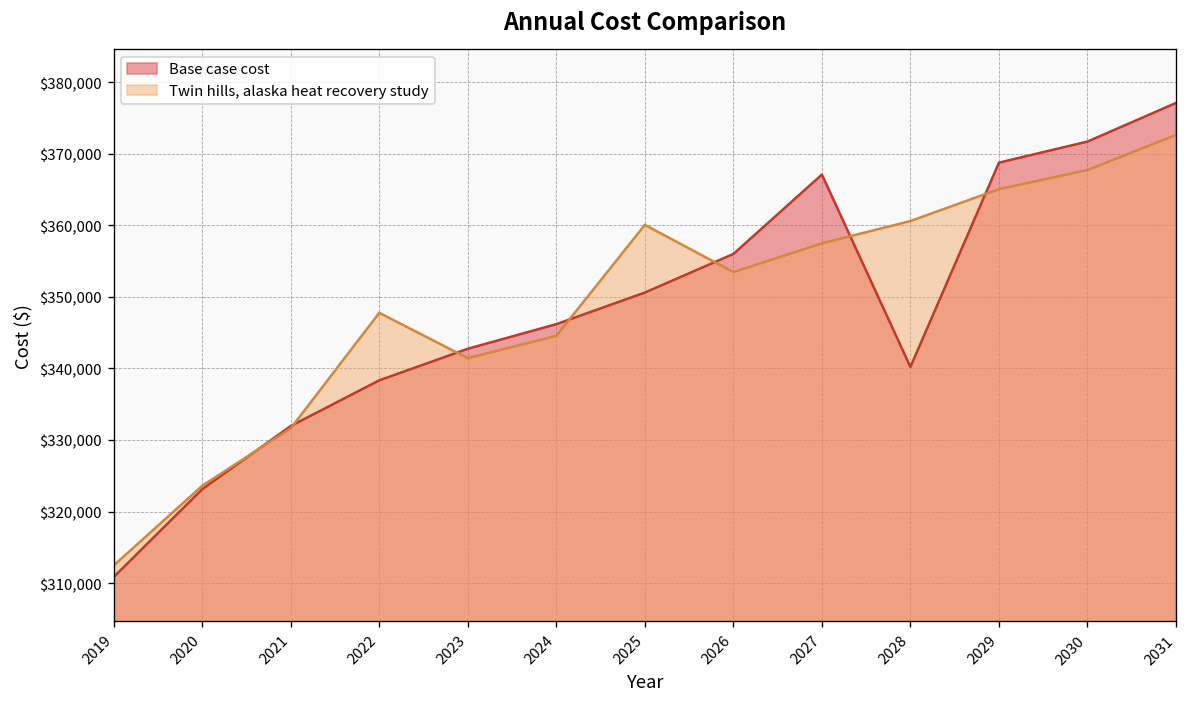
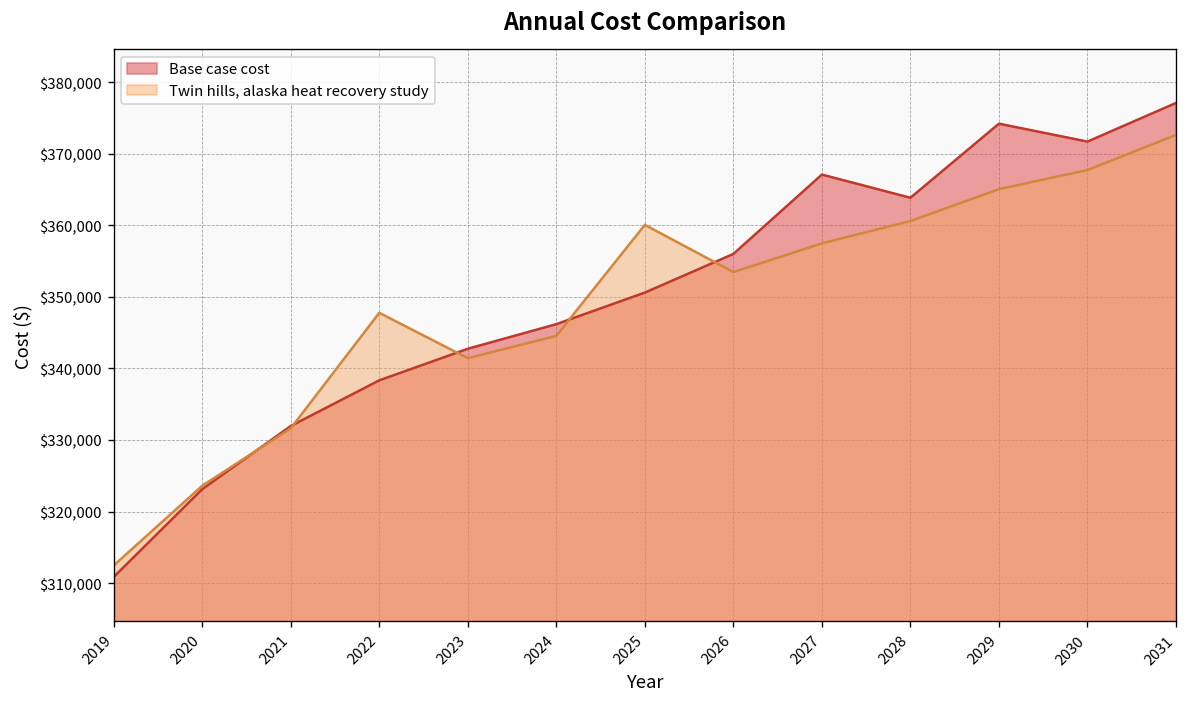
  {
    "Base case cost": {
      "2019": "$311,000",
      "2020": "$323,000",
      "2022": "$338,000",
      "2023": "$343,000",
      "2024": "$346,000",
      "2025": "$351,000",
      "2026": "$356,000",
      "2027": "$367,000",
-     "2028": "$340,000",
-     "2029": "$369,000",
+     "2028": "$364,000",
+     "2029": "$374,000",
      "2030": "$372,000",
      "2031": "$377,000"
    },
    "Twin hills, alaska heat recovery study": {
      "2019": "$312,000",
      "2020": "$324,000",
      "2022": "$348,000",
      "2023": "$341,000",
      "2024": "$345,000",
      "2025": "$360,000",
      "2026": "$353,000",
      "2027": "$357,000",
      "2028": "$361,000",
      "2029": "$365,000",
      "2030": "$368,000",
      "2031": "$373,000"
    }
  }
